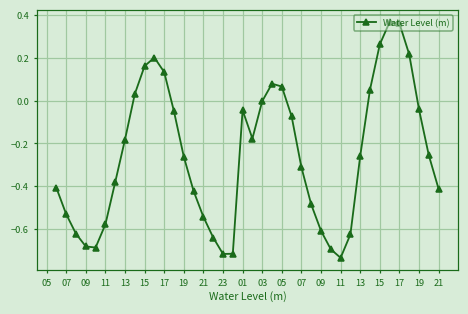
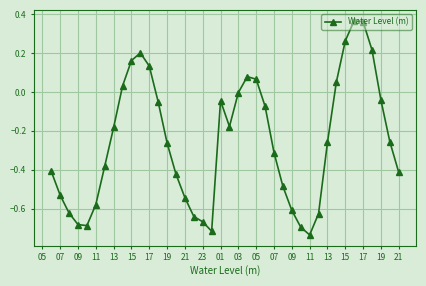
  {
-   "23": -0.72,
+   "23": -0.67,
    "01": -0.04,
    "03": 0.00,
    "05": 0.07
  }
